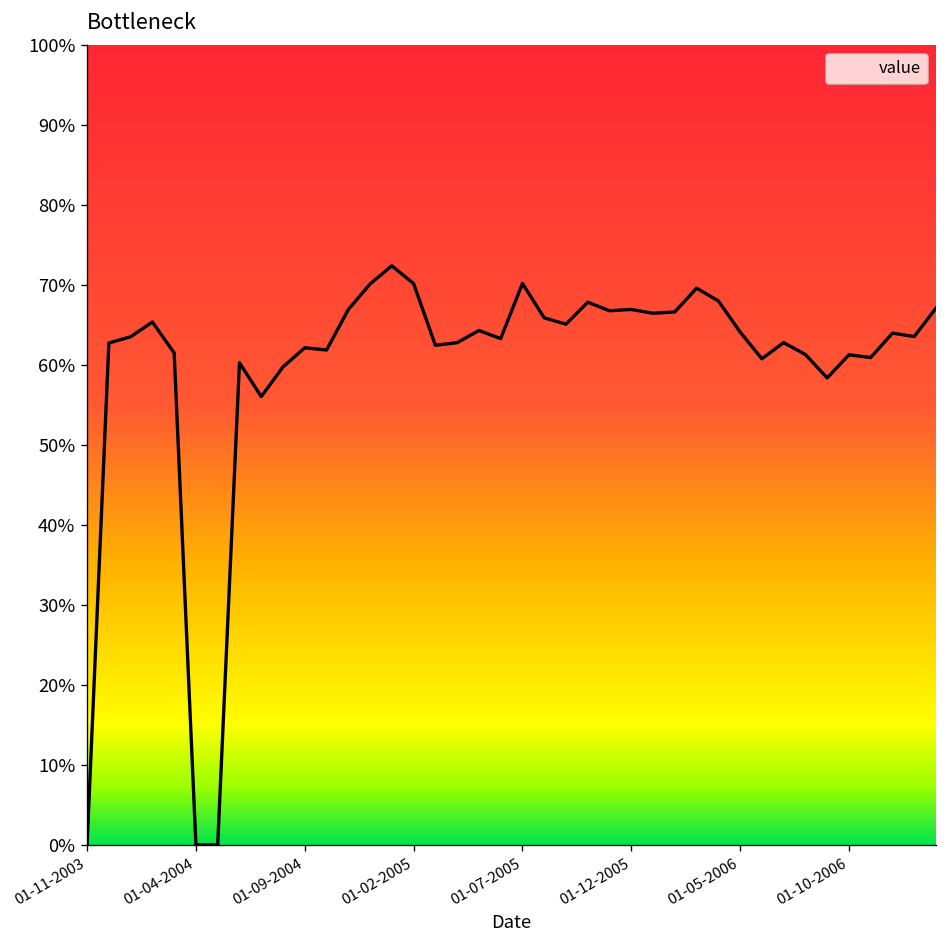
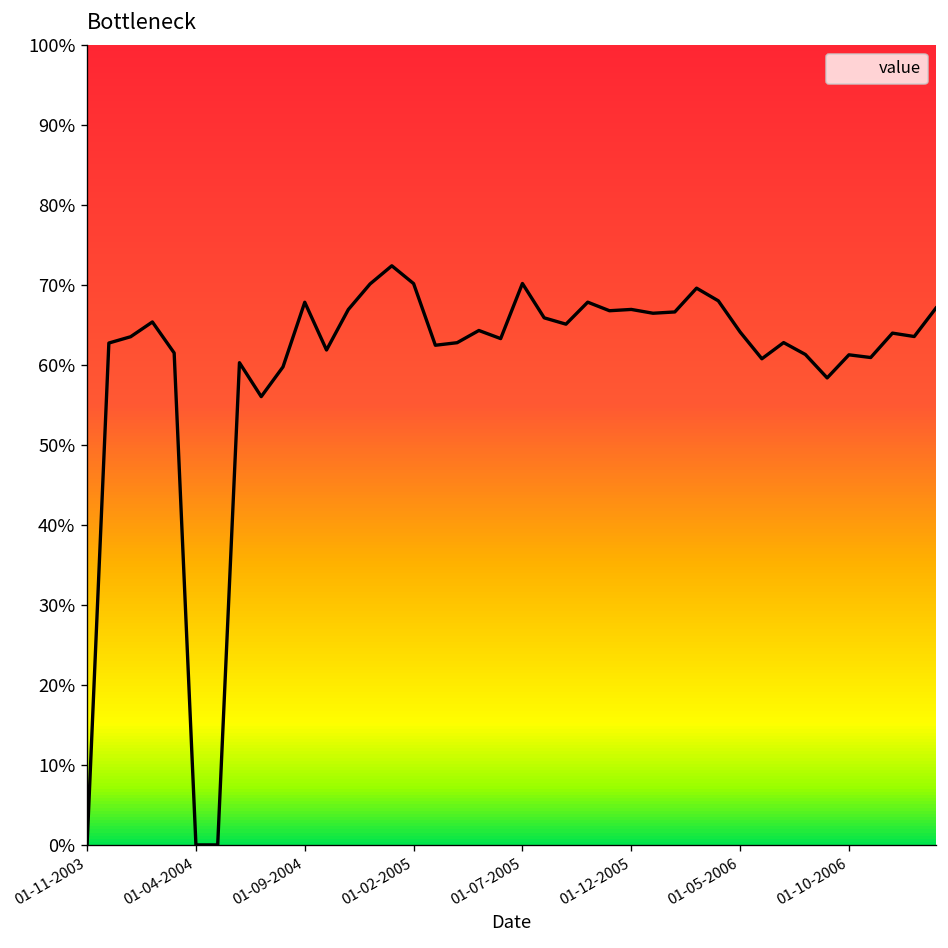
  {
    "01-11-2003": "0%",
    "01-04-2004": "0%",
-   "01-09-2004": "62%",
+   "01-09-2004": "68%",
    "01-02-2005": "70%",
    "01-07-2005": "70%",
    "01-12-2005": "67%",
    "01-05-2006": "64%",
    "01-10-2006": "61%"
  }
